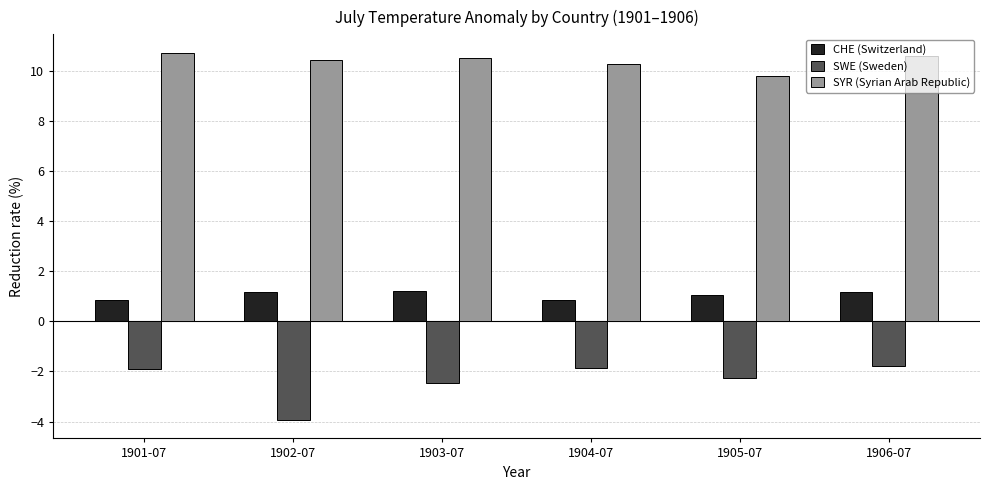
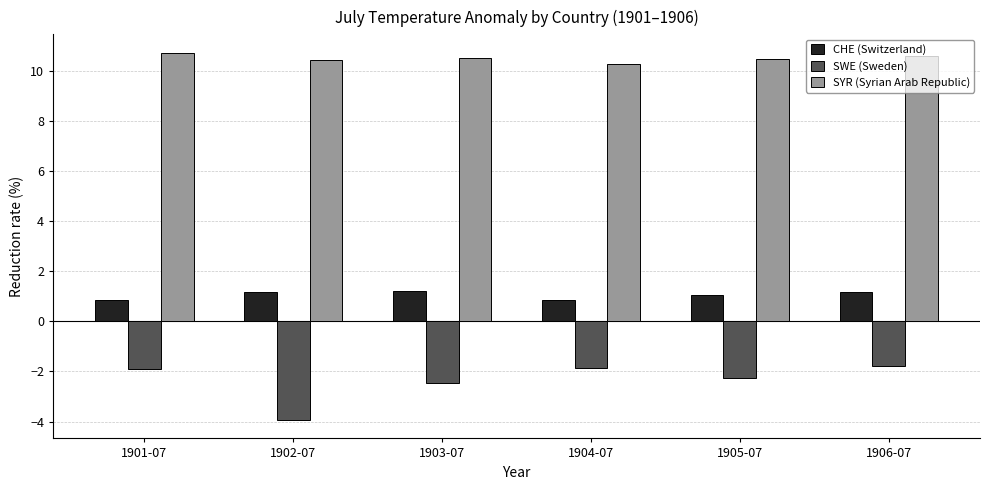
  {
    "CHE (Switzerland)": {
      "1901-07": 0.9,
      "1902-07": 1.2,
      "1903-07": 1.2,
      "1904-07": 0.8,
      "1905-07": 1.1,
      "1906-07": 1.2
    },
    "SWE (Sweden)": {
      "1901-07": -1.9,
      "1902-07": -3.9,
      "1903-07": -2.5,
      "1904-07": -1.9,
      "1905-07": -2.3,
      "1906-07": -1.8
    },
    "SYR (Syrian Arab Republic)": {
      "1901-07": 10.7,
      "1902-07": 10.4,
      "1903-07": 10.5,
      "1904-07": 10.3,
-     "1905-07": 9.8
+     "1905-07": 10.5
    }
  }
